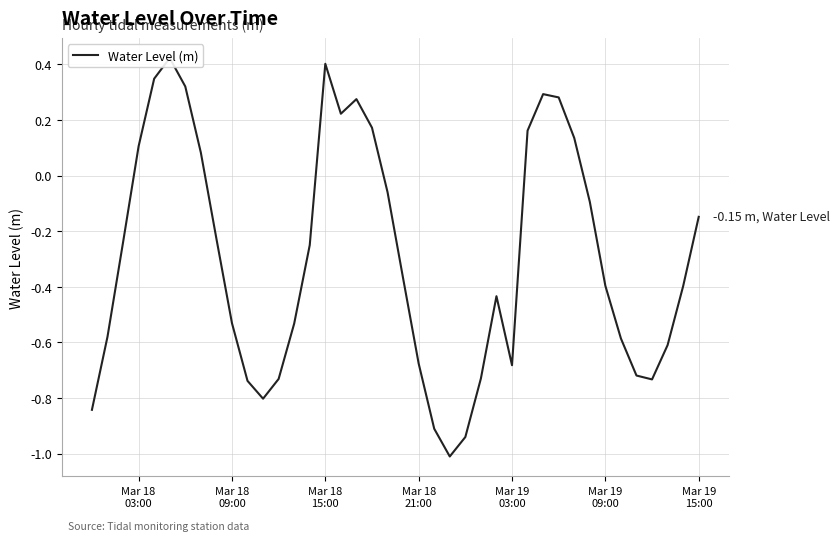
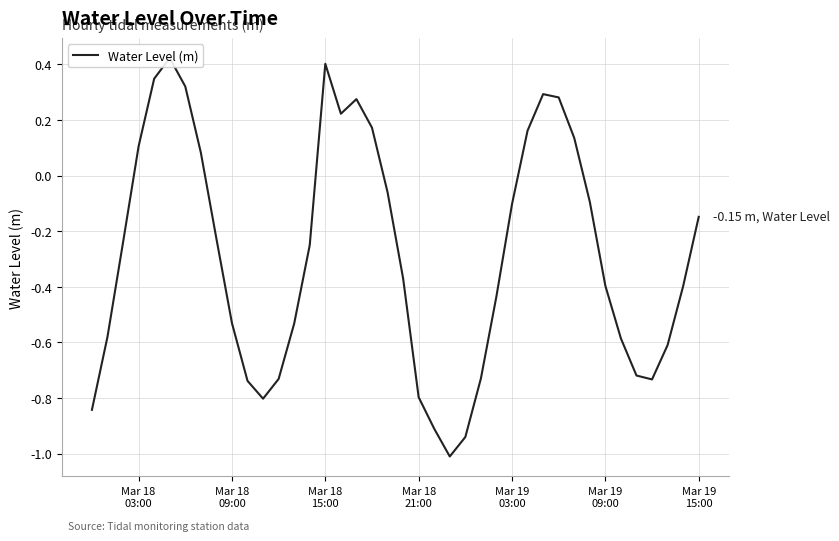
  {
    "Mar 18 03:00": 0.11,
    "Mar 18 09:00": -0.53,
    "Mar 18 15:00": 0.40,
-   "Mar 18 21:00": -0.68,
-   "Mar 19 03:00": -0.68,
+   "Mar 18 21:00": -0.80,
+   "Mar 19 03:00": -0.10,
    "Mar 19 09:00": -0.40
  }
